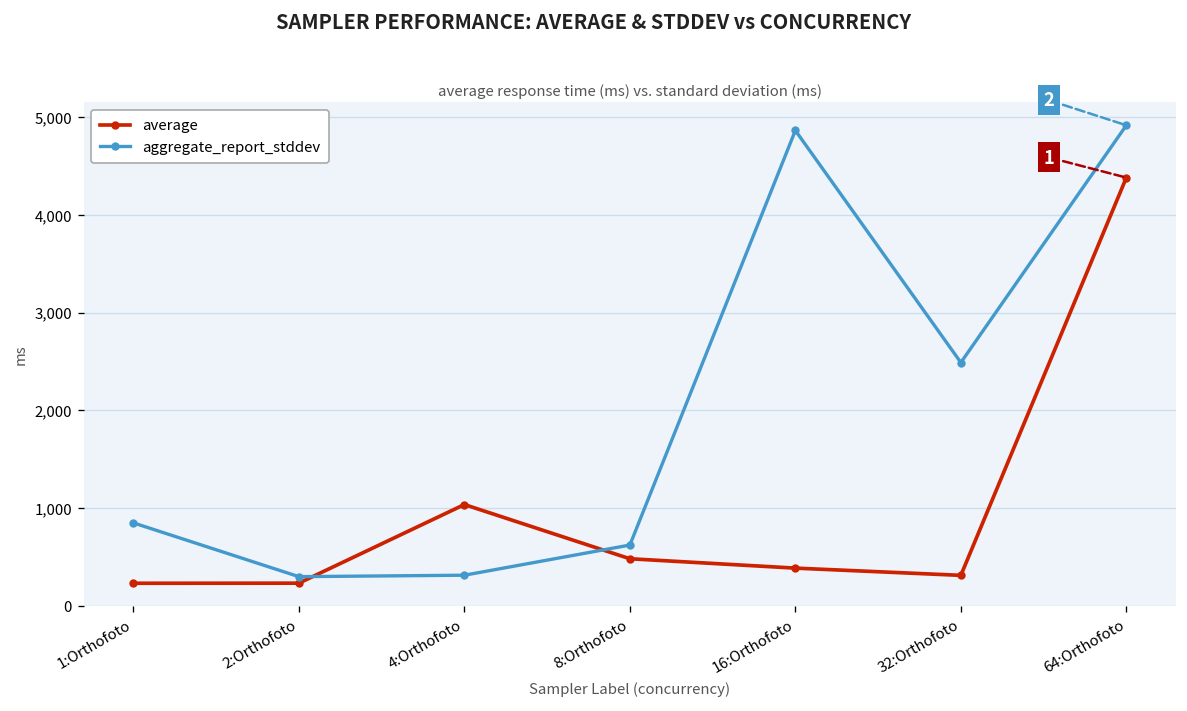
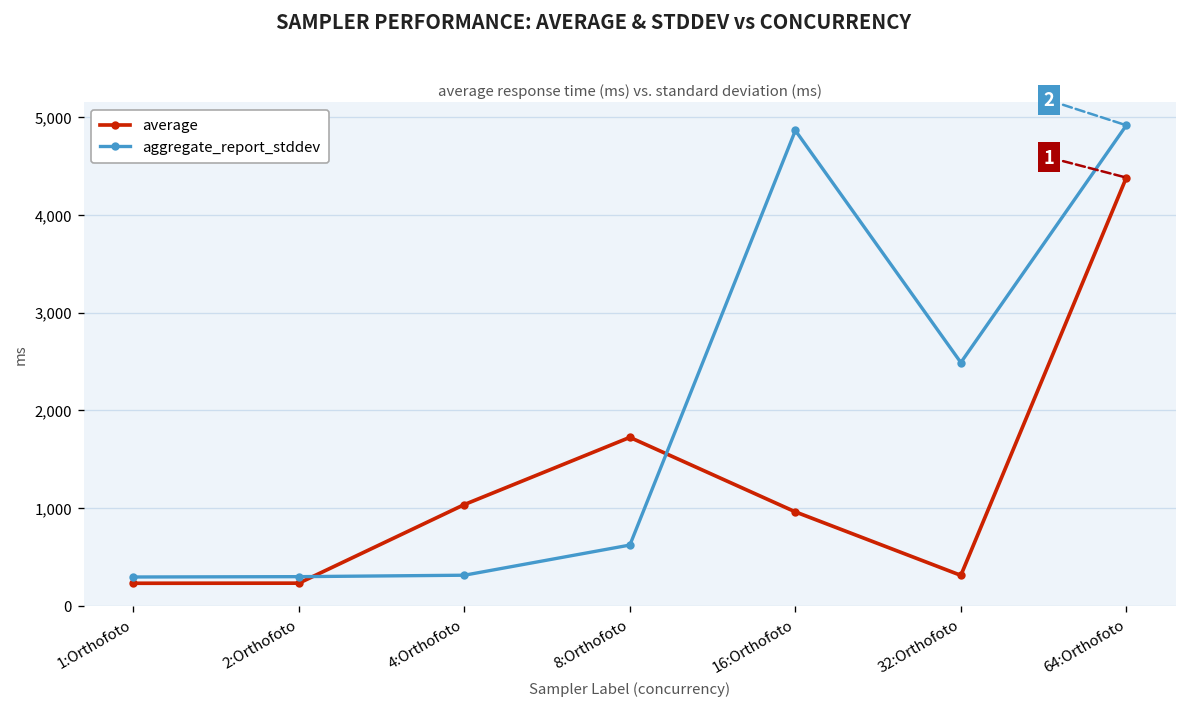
  {
    "average": {
      "1:Orthofoto": "200",
      "2:Orthofoto": "200",
      "4:Orthofoto": "1,000",
-     "8:Orthofoto": "500",
-     "16:Orthofoto": "400",
+     "8:Orthofoto": "1,700",
+     "16:Orthofoto": "1,000",
      "32:Orthofoto": "300",
      "64:Orthofoto": "4,400"
    },
    "aggregate_report_stddev": {
-     "1:Orthofoto": "800",
+     "1:Orthofoto": "300",
      "2:Orthofoto": "300",
      "4:Orthofoto": "300",
      "8:Orthofoto": "600",
      "16:Orthofoto": "4,900",
      "32:Orthofoto": "2,500",
      "64:Orthofoto": "4,900"
    }
  }
